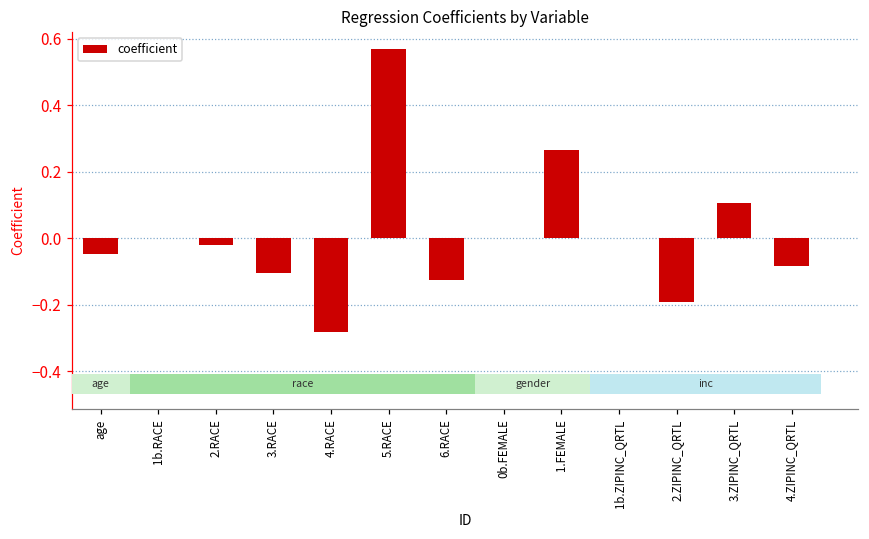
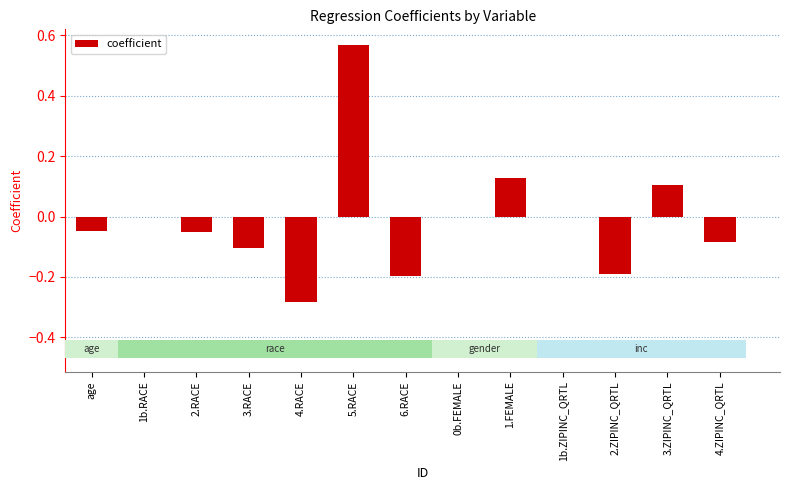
  {
    "coefficient": {
      "age": -0.05,
      "1b.RACE": 0.00,
-     "2.RACE": -0.02,
+     "2.RACE": -0.05,
      "3.RACE": -0.11,
      "4.RACE": -0.28,
      "5.RACE": 0.57,
-     "6.RACE": -0.13,
+     "6.RACE": -0.20,
      "0b.FEMALE": 0.00,
-     "1.FEMALE": 0.27,
+     "1.FEMALE": 0.13,
      "1b.ZIPINC_QRTL": 0.00,
      "2.ZIPINC_QRTL": -0.19,
      "3.ZIPINC_QRTL": 0.11,
      "4.ZIPINC_QRTL": -0.09
    }
  }
